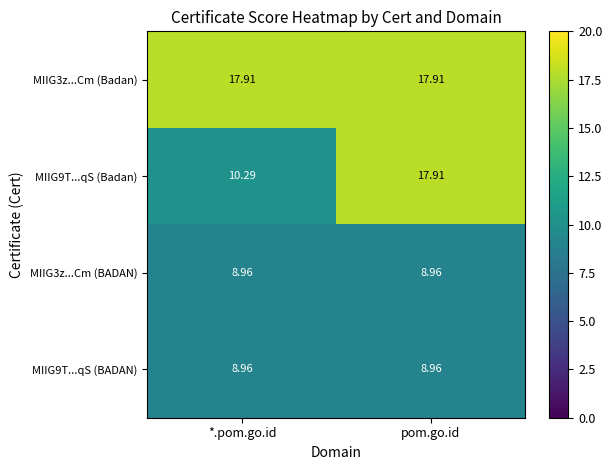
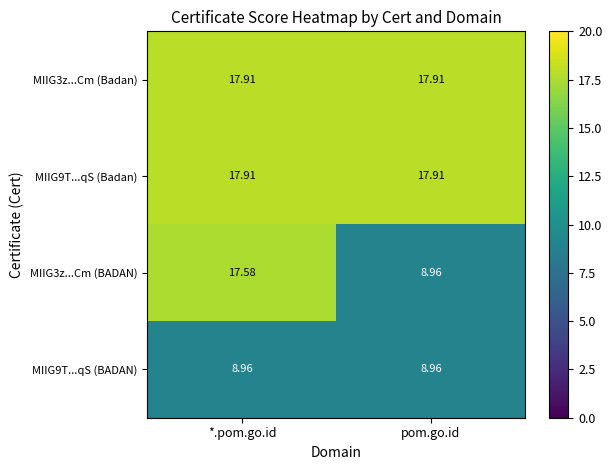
  {
    "MIIG3z...Cm (Badan)": {
      "*.pom.go.id": 17.91,
      "pom.go.id": 17.91
    },
    "MIIG9T...qS (Badan)": {
-     "*.pom.go.id": 10.29,
+     "*.pom.go.id": 17.91,
      "pom.go.id": 17.91
    },
    "MIIG3z...Cm (BADAN)": {
-     "*.pom.go.id": 8.96,
+     "*.pom.go.id": 17.58,
      "pom.go.id": 8.96
    },
    "MIIG9T...qS (BADAN)": {
      "*.pom.go.id": 8.96,
      "pom.go.id": 8.96
    }
  }
